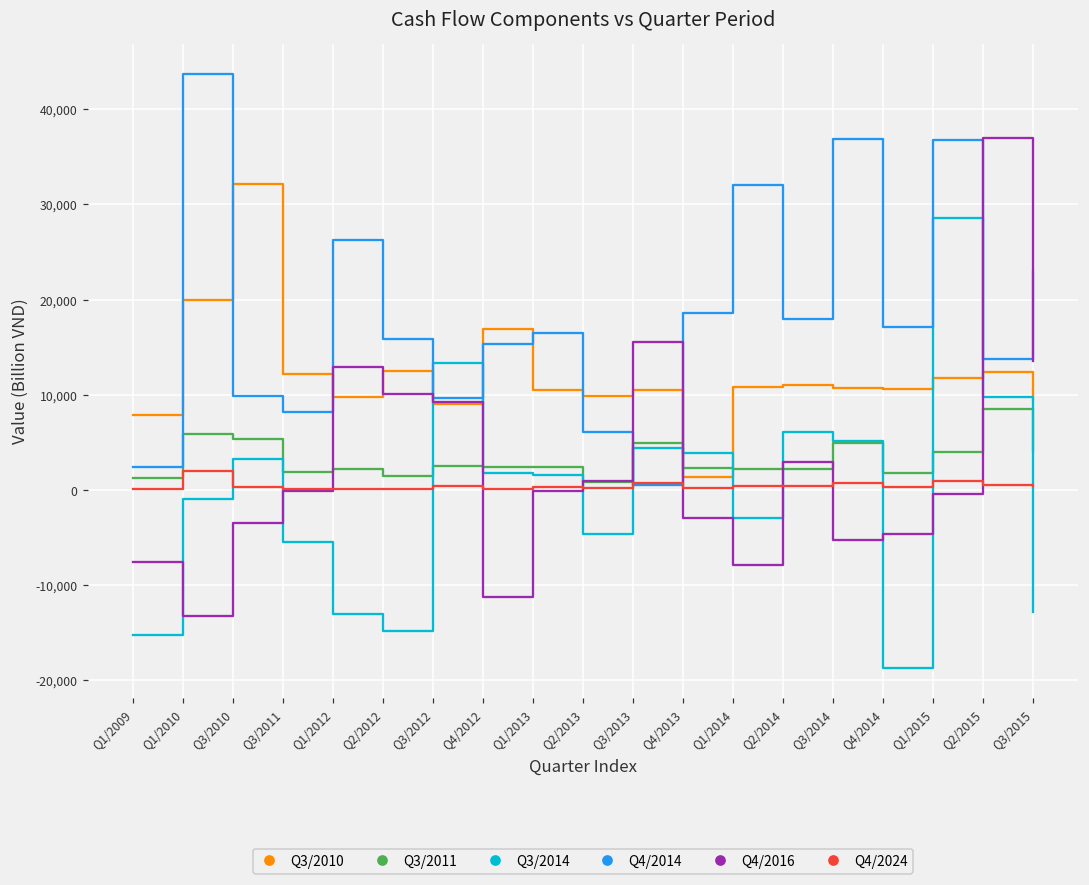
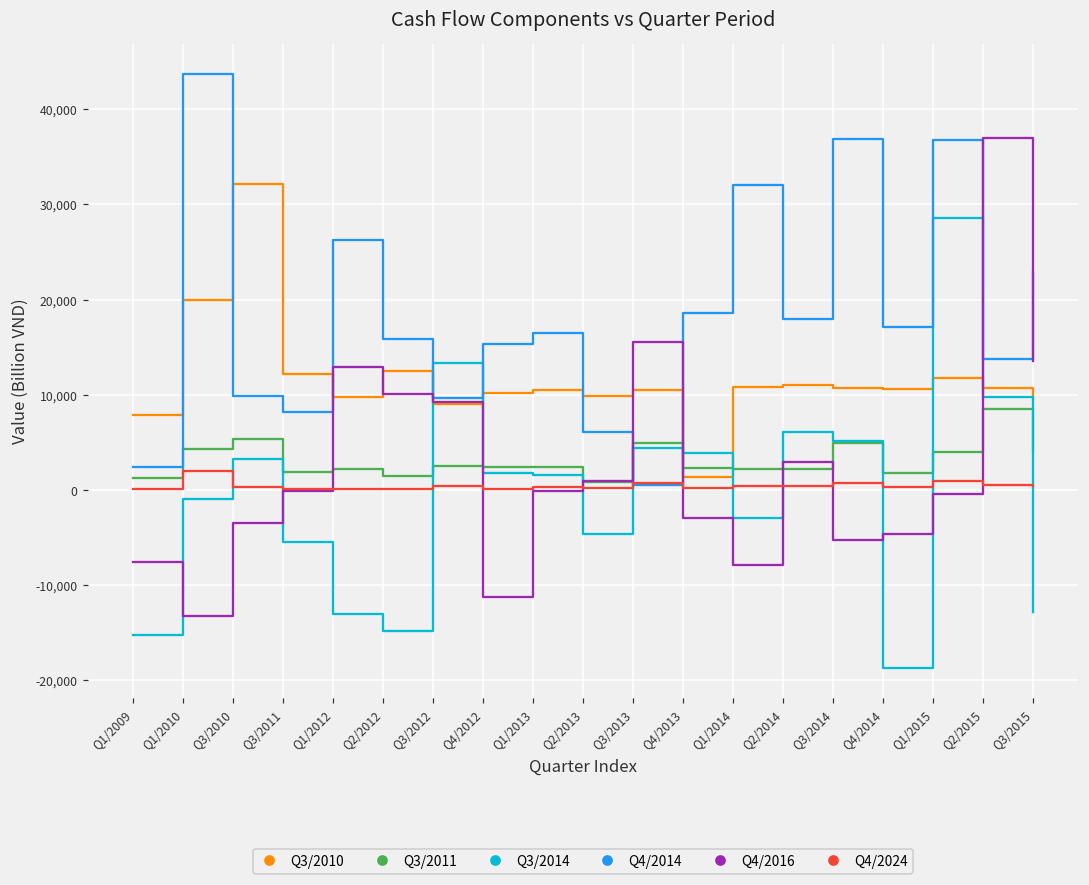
  {
    "Q3/2010": {
      "Q1/2009": "8,000",
      "Q1/2010": "20,000",
      "Q3/2010": "32,000",
      "Q3/2011": "12,000",
      "Q1/2012": "10,000",
      "Q2/2012": "13,000",
-     "Q4/2012": "17,000",
+     "Q4/2012": "10,000",
      "Q1/2013": "10,000",
      "Q2/2013": "10,000",
      "Q3/2013": "10,000",
      "Q4/2013": "1,000",
      "Q1/2014": "11,000",
      "Q2/2014": "11,000",
      "Q3/2014": "11,000",
      "Q4/2014": "11,000",
      "Q1/2015": "12,000",
-     "Q2/2015": "12,000",
+     "Q2/2015": "11,000",
      "Q3/2015": "9,000"
    },
    "Q3/2011": {
      "Q1/2009": "1,000",
-     "Q1/2010": "6,000",
+     "Q1/2010": "4,000",
      "Q3/2010": "5,000",
      "Q3/2011": "2,000",
      "Q1/2012": "2,000",
      "Q2/2012": "1,000",
      "Q3/2012": "3,000",
      "Q4/2012": "2,000",
      "Q1/2013": "2,000",
      "Q3/2013": "5,000",
      "Q4/2013": "2,000",
      "Q1/2014": "2,000",
      "Q2/2014": "2,000",
      "Q4/2014": "2,000",
      "Q1/2015": "4,000",
      "Q2/2015": "9,000",
      "Q3/2015": "4,000"
    },
    "Q4/2016": {
      "Q1/2009": "-8,000",
      "Q1/2010": "-13,000",
      "Q3/2010": "-3,000",
      "Q1/2012": "13,000",
      "Q2/2012": "10,000",
      "Q4/2012": "-11,000",
      "Q1/2013": "0",
      "Q3/2013": "16,000",
      "Q4/2013": "-3,000",
      "Q1/2014": "-8,000",
      "Q2/2014": "3,000",
      "Q3/2014": "-5,000",
      "Q4/2014": "-5,000",
      "Q1/2015": "0",
      "Q2/2015": "37,000",
      "Q3/2015": "14,000"
    },
    "Q4/2024": {
      "Q1/2009": "0",
      "Q1/2010": "2,000",
      "Q3/2010": "0",
      "Q1/2012": "0",
      "Q2/2012": "0",
      "Q3/2012": "0",
      "Q4/2012": "0",
      "Q1/2013": "0",
      "Q2/2013": "0",
      "Q4/2013": "0",
      "Q1/2014": "0",
      "Q2/2014": "0",
      "Q3/2014": "1,000",
      "Q4/2014": "0",
      "Q1/2015": "1,000",
      "Q2/2015": "1,000",
      "Q3/2015": "0"
    }
  }
